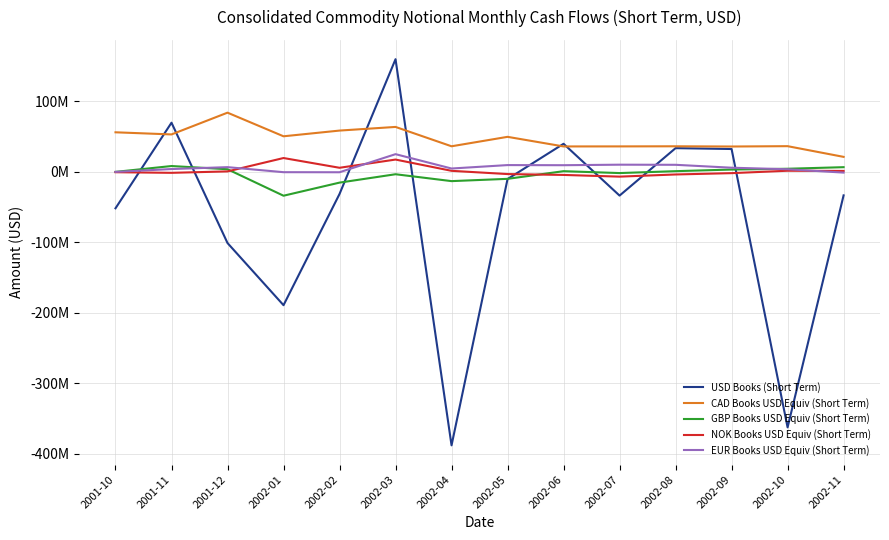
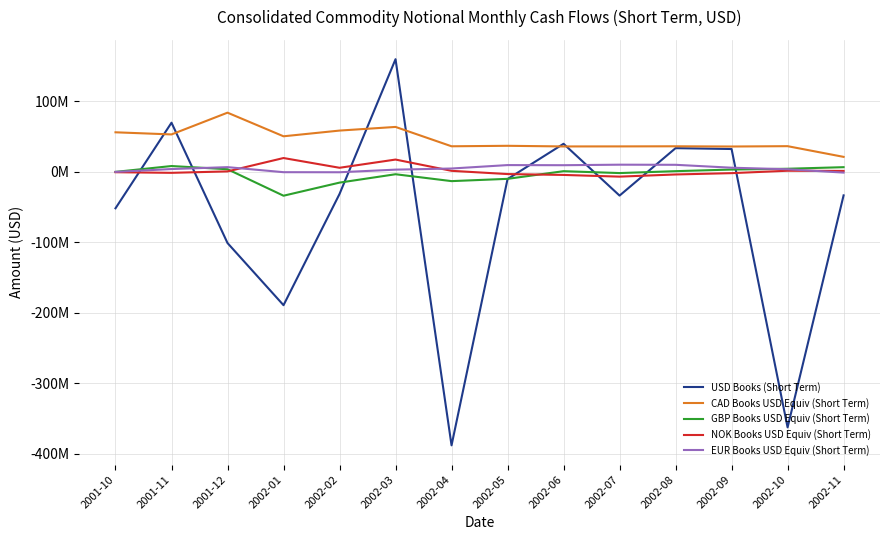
  {
    "USD Books (Short Term)": {
      "2001-10": -50000000,
      "2001-11": 70000000,
      "2001-12": -100000000,
      "2002-01": -190000000,
      "2002-02": -30000000,
      "2002-03": 160000000,
      "2002-04": -390000000,
      "2002-06": 40000000,
      "2002-07": -30000000,
      "2002-10": -360000000,
      "2002-11": -30000000
    },
    "CAD Books USD Equiv (Short Term)": {
      "2001-10": 60000000,
      "2001-11": 50000000,
      "2001-12": 80000000,
      "2002-01": 50000000,
      "2002-02": 60000000,
      "2002-03": 60000000,
      "2002-04": 40000000,
-     "2002-05": 50000000,
+     "2002-05": 40000000,
      "2002-06": 40000000,
      "2002-07": 40000000,
      "2002-10": 40000000,
      "2002-11": 20000000
    },
    "GBP Books USD Equiv (Short Term)": {
      "2001-11": 10000000,
      "2002-01": -30000000,
      "2002-02": -20000000,
      "2002-03": 0,
      "2002-04": -10000000,
      "2002-06": 0,
      "2002-07": 0,
      "2002-08": 0,
      "2002-11": 10000000
    },
    "NOK Books USD Equiv (Short Term)": {
      "2001-11": 0,
      "2002-01": 20000000,
      "2002-02": 10000000,
      "2002-03": 20000000,
      "2002-05": 0,
      "2002-06": 0,
      "2002-07": -10000000,
      "2002-08": 0,
      "2002-09": 0
    },
    "EUR Books USD Equiv (Short Term)": {
      "2001-11": 0,
      "2002-01": 0,
      "2002-02": 0,
-     "2002-03": 30000000,
+     "2002-03": 0,
      "2002-05": 10000000,
      "2002-06": 10000000,
      "2002-07": 10000000,
      "2002-08": 10000000
    }
  }
